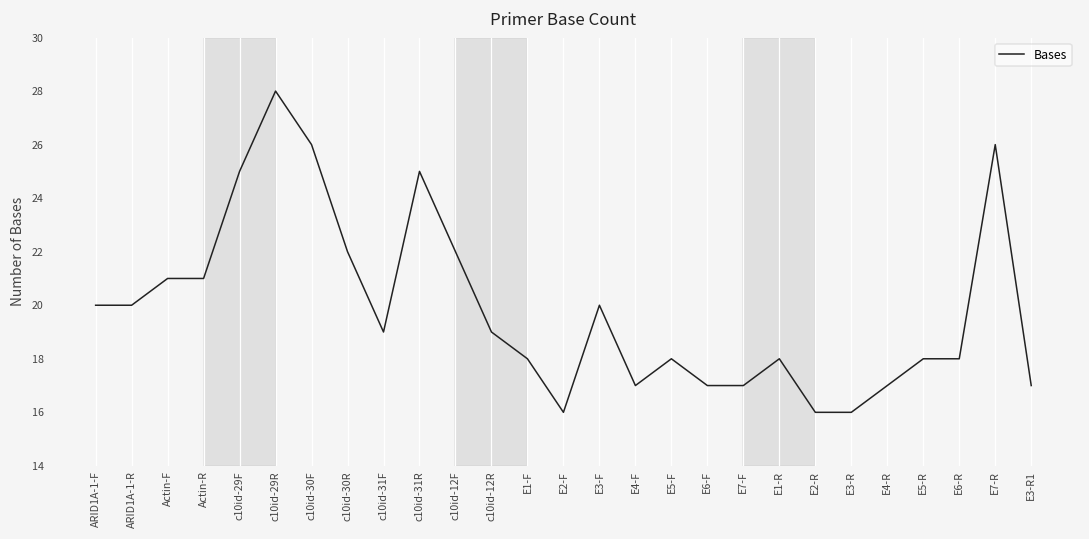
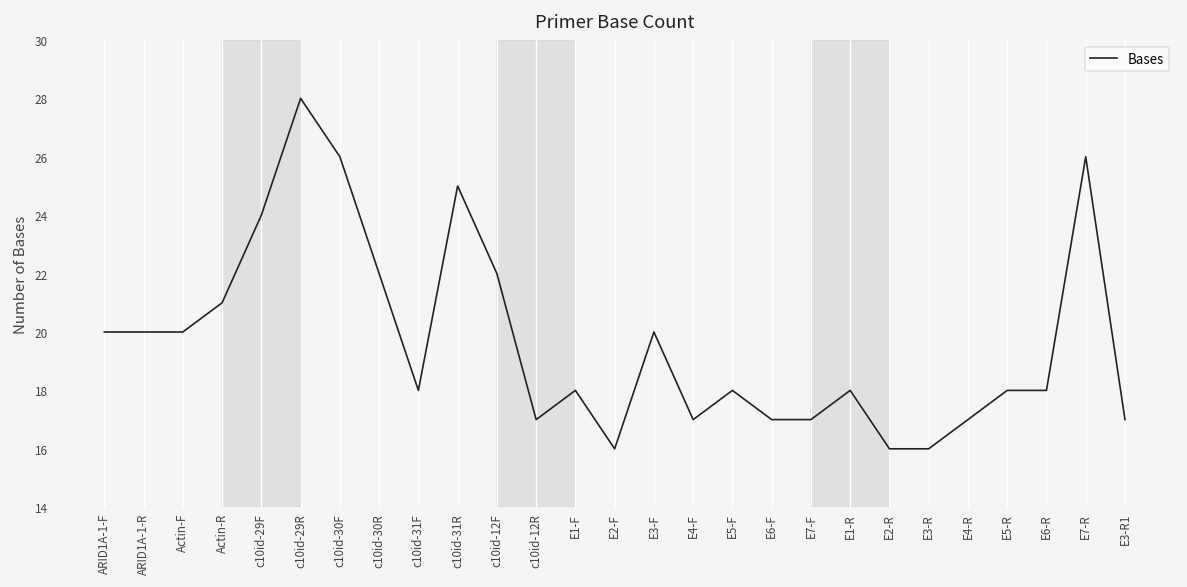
  {
    "ARID1A-1-F": 20,
    "ARID1A-1-R": 20,
-   "Actin-F": 21,
+   "Actin-F": 20,
    "Actin-R": 21,
-   "c10id-29F": 25,
+   "c10id-29F": 24,
    "c10id-29R": 28,
    "c10id-30F": 26,
    "c10id-30R": 22,
-   "c10id-31F": 19,
+   "c10id-31F": 18,
    "c10id-31R": 25,
    "c10id-12F": 22,
-   "c10id-12R": 19,
+   "c10id-12R": 17,
    "E1-F": 18,
    "E2-F": 16,
    "E3-F": 20,
    "E4-F": 17,
    "E5-F": 18,
    "E6-F": 17,
    "E7-F": 17,
    "E1-R": 18,
    "E2-R": 16,
    "E3-R": 16,
    "E4-R": 17,
    "E5-R": 18,
    "E6-R": 18,
    "E7-R": 26,
    "E3-R1": 17
  }
